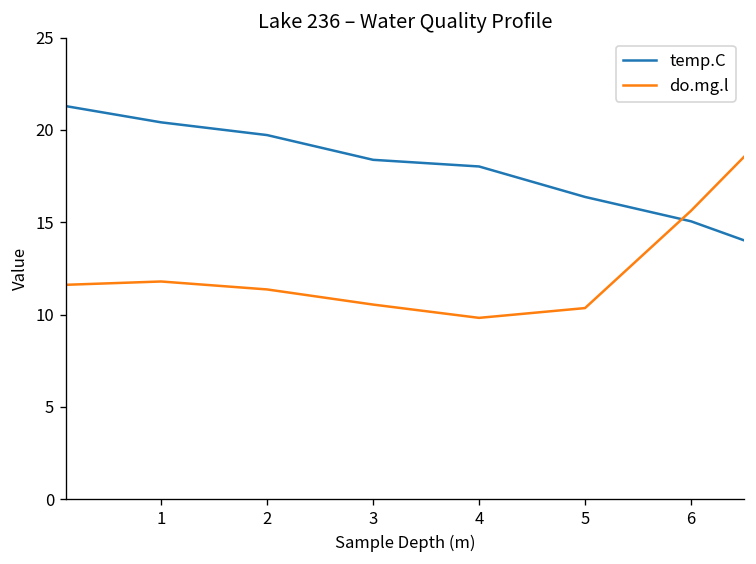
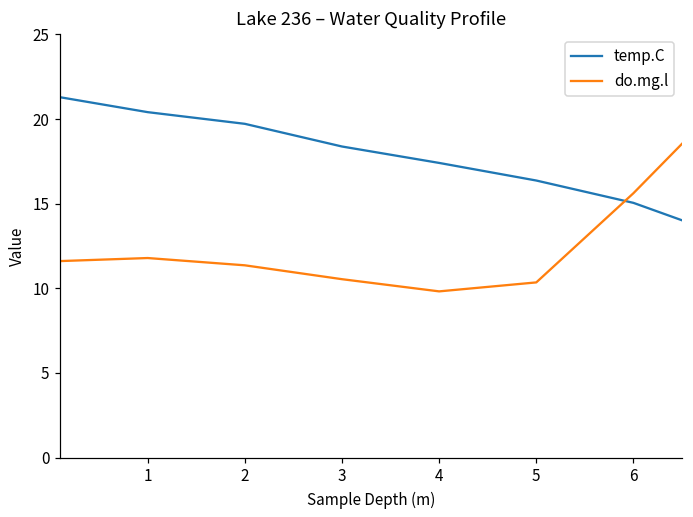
  {
    "temp.C": {
      "1": 20.4,
      "2": 19.7,
      "3": 18.4,
-     "4": 18.0,
+     "4": 17.4,
      "5": 16.4,
      "6": 15.1
    },
    "do.mg.l": {
      "1": 11.8,
      "2": 11.4,
      "3": 10.5,
      "4": 9.8,
      "5": 10.4,
      "6": 15.6
    }
  }
